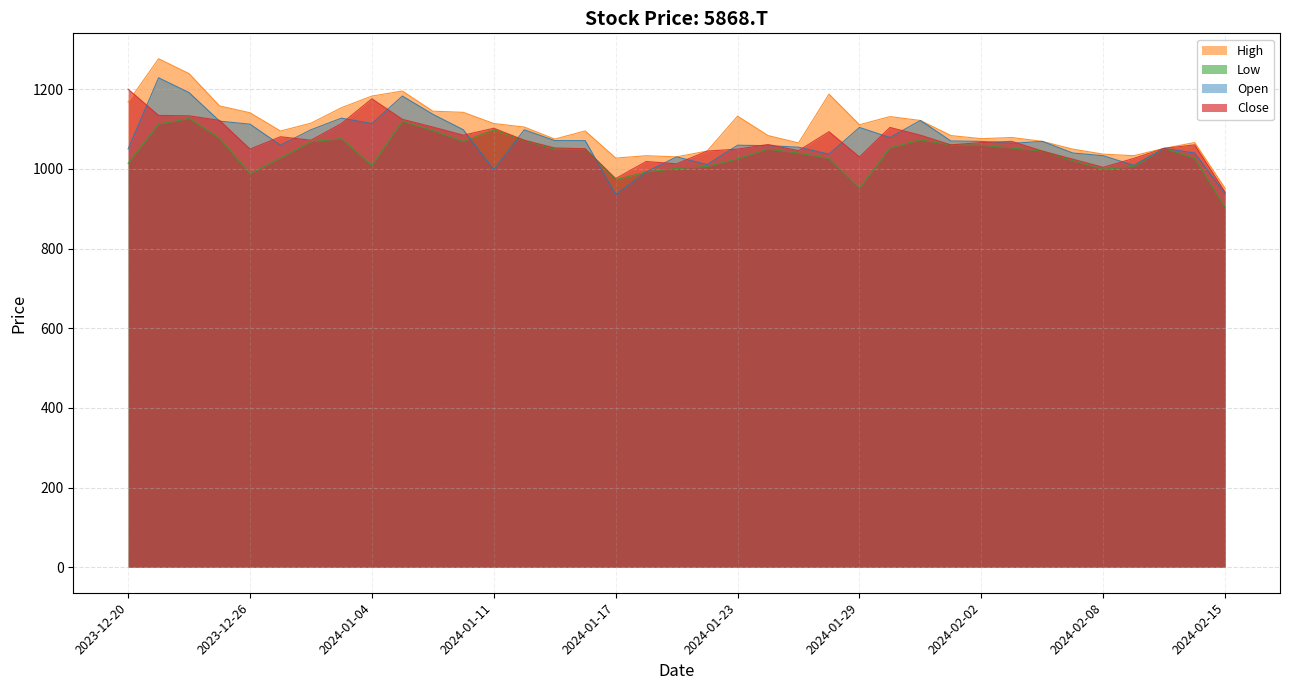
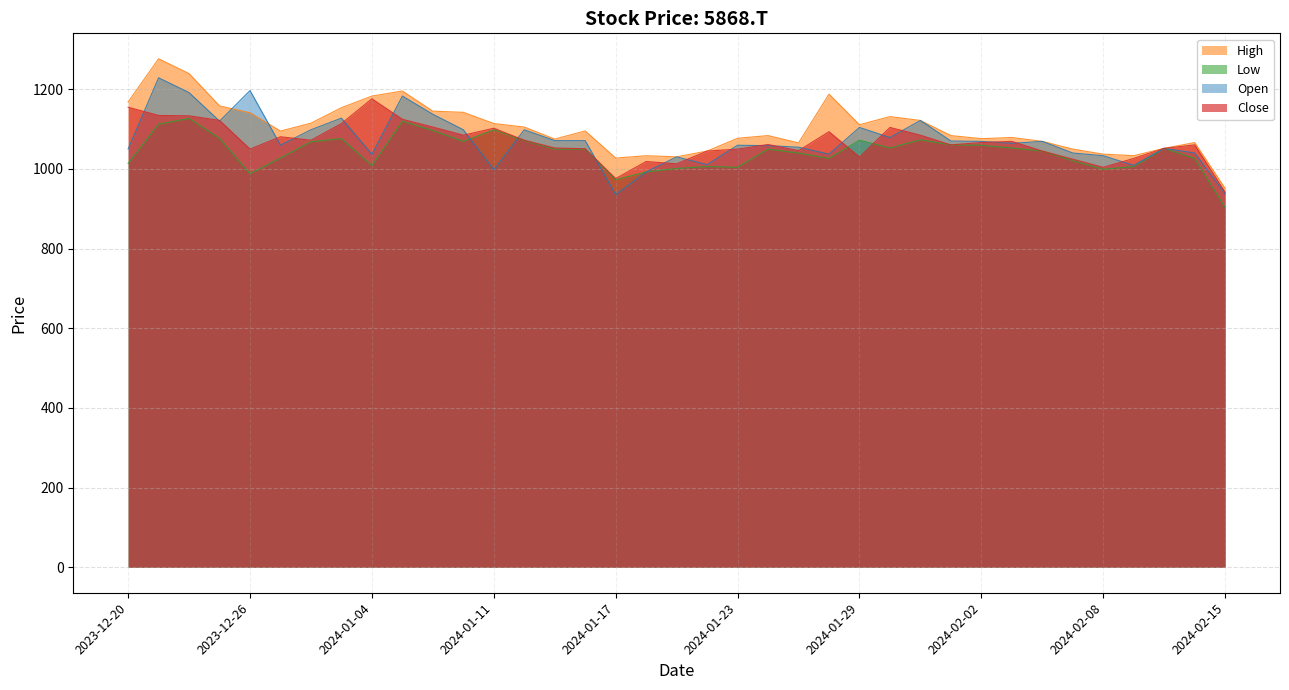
  {
    "High": {
      "2023-12-20": 1170,
      "2023-12-26": 1140,
      "2024-01-04": 1180,
      "2024-01-11": 1110,
      "2024-01-17": 1030,
-     "2024-01-23": 1130,
+     "2024-01-23": 1080,
      "2024-01-29": 1110,
      "2024-02-02": 1080,
      "2024-02-15": 950
    },
    "Low": {
      "2023-12-20": 1010,
      "2023-12-26": 990,
      "2024-01-04": 1010,
-     "2024-01-23": 1030,
-     "2024-01-29": 950,
+     "2024-01-23": 1000,
+     "2024-01-29": 1070,
      "2024-02-02": 1060,
      "2024-02-15": 900
    },
    "Open": {
      "2023-12-20": 1050,
-     "2023-12-26": 1110,
-     "2024-01-04": 1110,
+     "2023-12-26": 1200,
+     "2024-01-04": 1040,
      "2024-01-11": 1000,
      "2024-01-17": 940,
      "2024-01-23": 1060,
      "2024-01-29": 1100
    },
    "Close": {
-     "2023-12-20": 1200,
+     "2023-12-20": 1150,
      "2023-12-26": 1050,
      "2024-01-04": 1180,
      "2024-01-23": 1050,
      "2024-01-29": 1030
    }
  }
